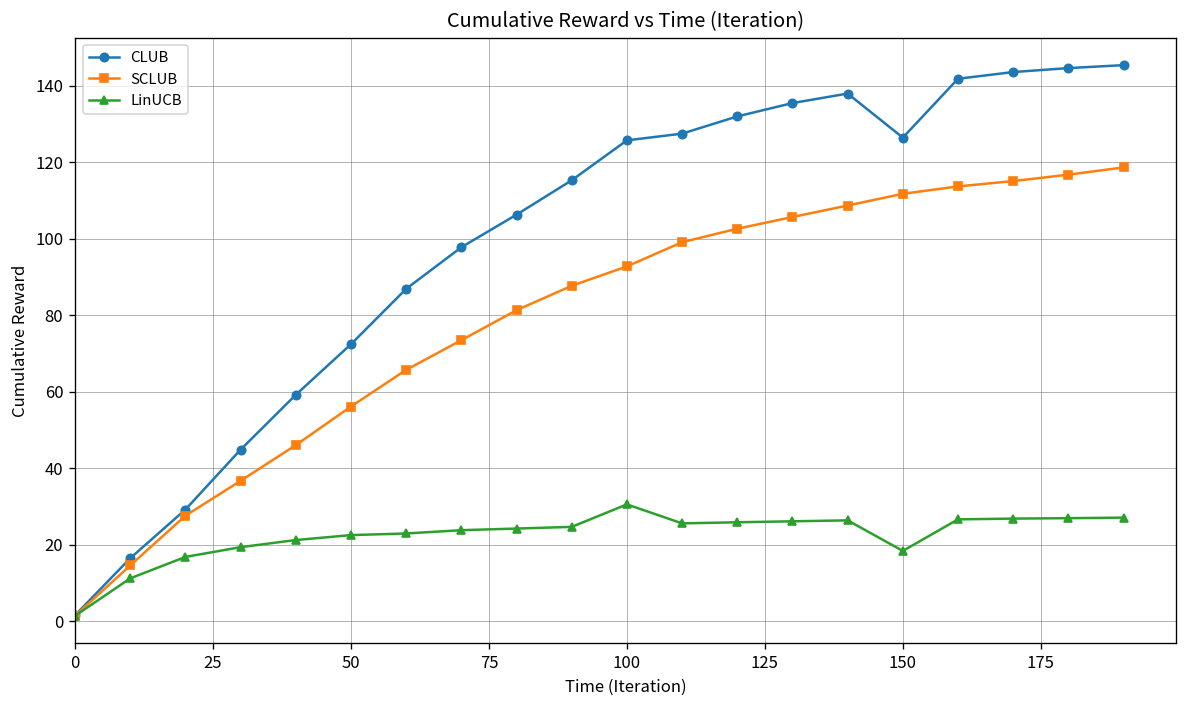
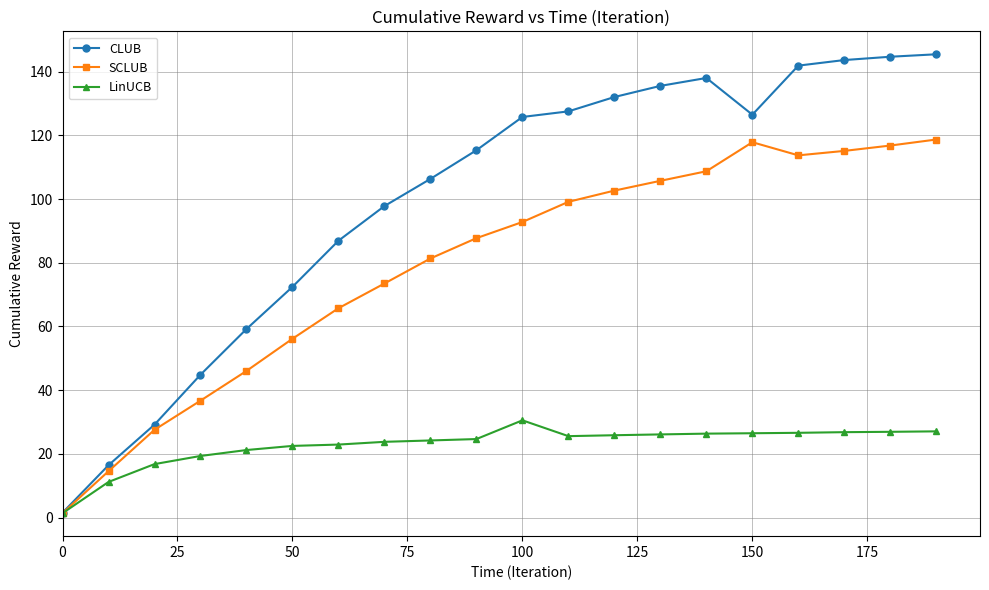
  {
    "CLUB": {
      "50": 72,
      "100": 126,
      "150": 126
    },
    "SCLUB": {
      "50": 56,
      "100": 93,
-     "150": 112
+     "150": 118
    },
    "LinUCB": {
      "50": 23,
      "100": 31,
-     "150": 18
+     "150": 26
    }
  }
